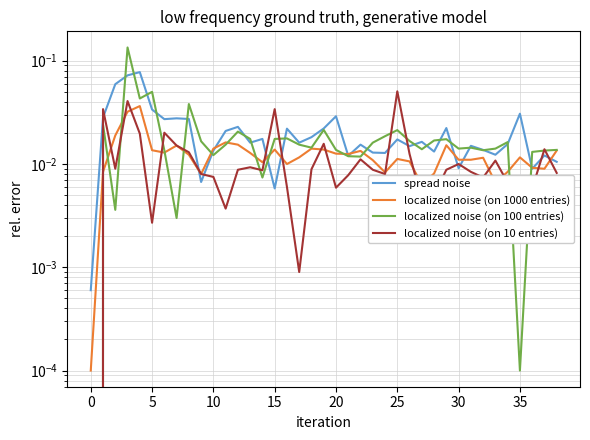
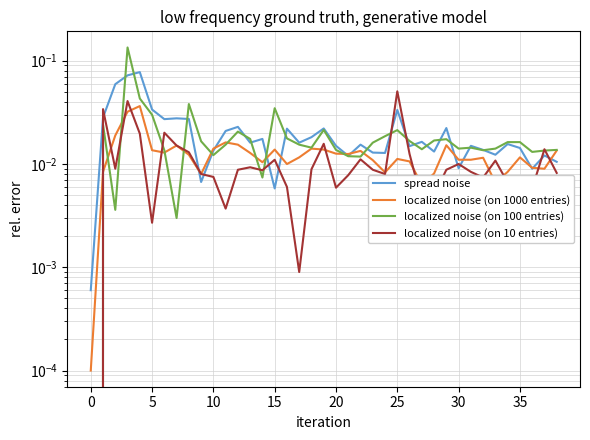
  {
    "spread noise": {
      "0": 0.0006,
      "5": 0.034,
      "15": 0.006,
-     "20": 0.029,
-     "25": 0.017,
+     "20": 0.015,
+     "25": 0.033,
      "30": 0.009,
-     "35": 0.031
+     "35": 0.014
    },
    "localized noise (on 1000 entries)": {
      "0": 0.00010,
      "5": 0.014,
      "15": 0.014,
      "20": 0.013,
      "25": 0.011,
      "30": 0.011,
      "35": 0.012
    },
    "localized noise (on 100 entries)": {
-     "5": 0.05,
+     "5": 0.030,
      "10": 0.012,
-     "15": 0.018,
+     "15": 0.035,
      "20": 0.014,
      "25": 0.021,
      "30": 0.014,
-     "35": 0.00010
+     "35": 0.016
    },
    "localized noise (on 10 entries)": {
      "5": 0.0027,
      "10": 0.008,
-     "15": 0.034,
+     "15": 0.011,
      "20": 0.006,
      "25": 0.05,
      "30": 0.010
    }
  }
